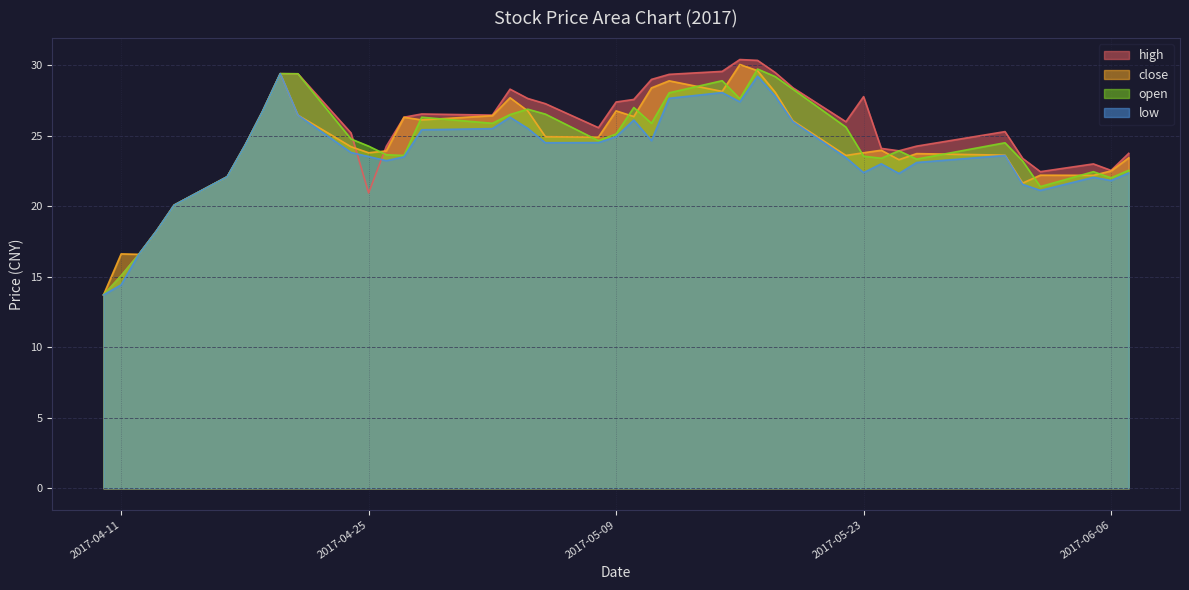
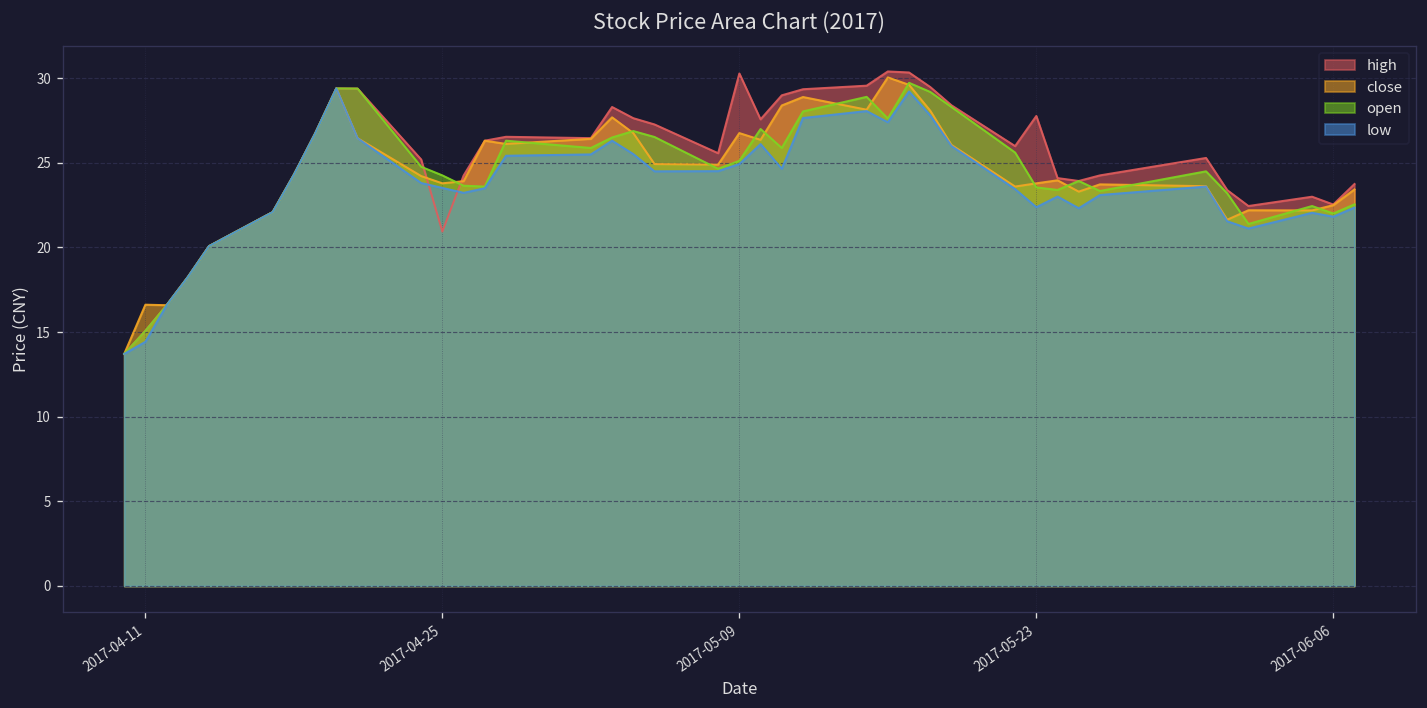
  {
    "high": {
      "2017-04-25": 20.9,
-     "2017-05-09": 27.4,
+     "2017-05-09": 30.3,
      "2017-05-23": 27.8
    },
    "close": {
      "2017-04-11": 16.6,
      "2017-04-25": 23.8,
      "2017-05-09": 26.8,
      "2017-05-23": 23.8
    },
    "open": {
      "2017-04-25": 24.3,
      "2017-05-09": 25.1,
      "2017-05-23": 23.6,
      "2017-06-06": 22.0
    },
    "low": {
      "2017-04-11": 14.4,
      "2017-04-25": 23.5,
      "2017-05-09": 24.9,
      "2017-05-23": 22.4,
      "2017-06-06": 21.8
    }
  }
